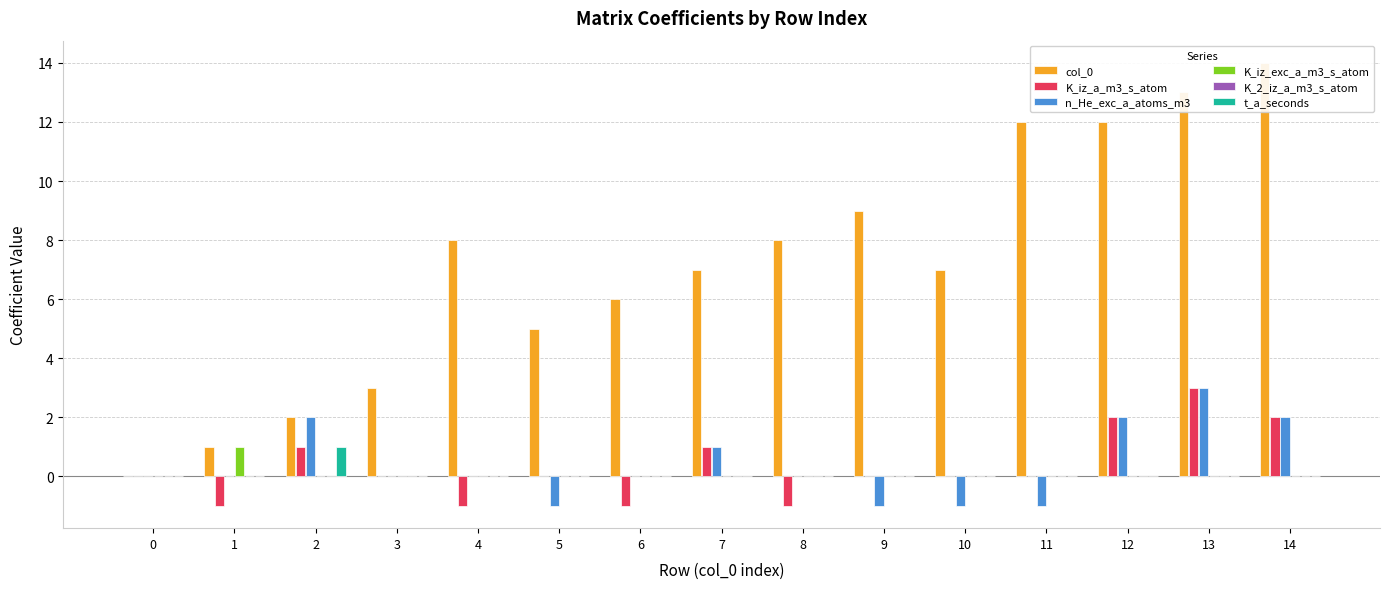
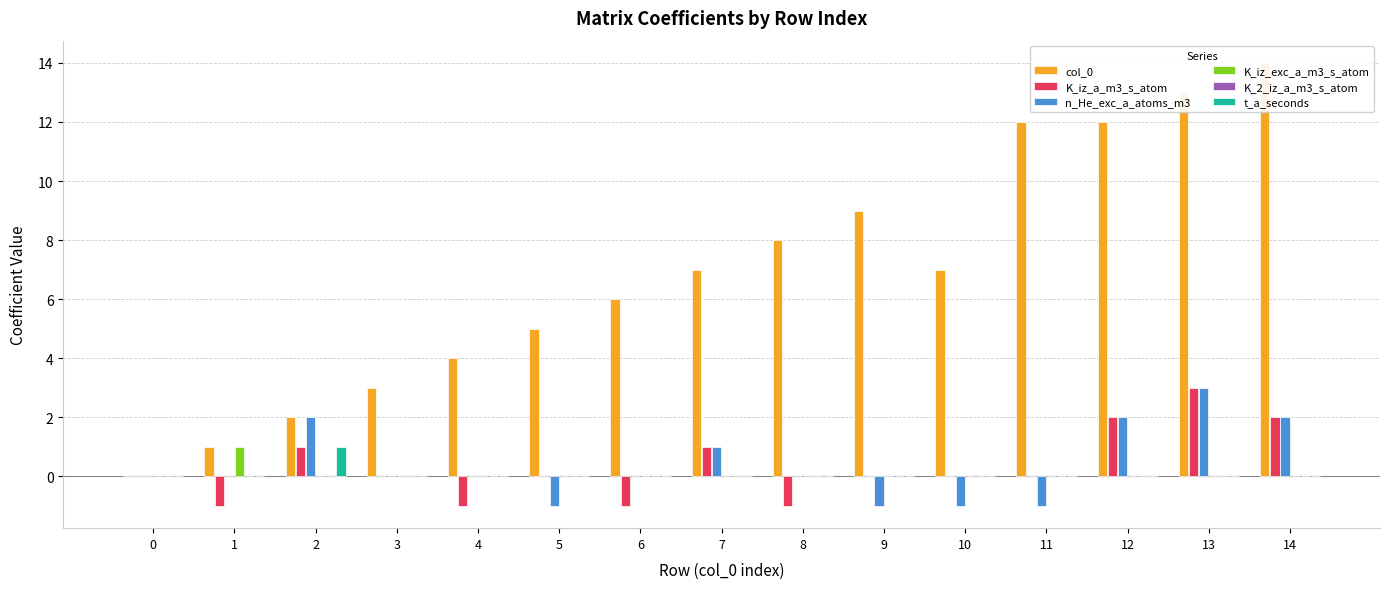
  {
    "col_0": {
      "0": 0,
      "1": 1,
      "2": 2,
      "3": 3,
-     "4": 8,
+     "4": 4,
      "5": 5,
      "6": 6,
      "7": 7,
      "8": 8,
      "9": 9,
      "10": 7,
      "11": 12,
      "12": 12
    },
    "K_iz_a_m3_s_atom": {
      "0": 0,
      "1": -1,
      "2": 1,
      "3": 0,
      "4": -1,
      "5": 0,
      "6": -1,
      "7": 1,
      "8": -1,
      "9": 0,
      "10": 0,
      "11": 0,
      "12": 2,
      "13": 3,
      "14": 2
    },
    "n_He_exc_a_atoms_m3": {
      "0": 0,
      "1": 0,
      "2": 2,
      "3": 0,
      "4": 0,
      "5": -1,
      "6": 0,
      "7": 1,
      "8": 0,
      "9": -1,
      "10": -1,
      "11": -1,
      "12": 2,
      "13": 3,
      "14": 2
    },
    "K_iz_exc_a_m3_s_atom": {
      "0": 0,
      "1": 1,
      "2": 0,
      "3": 0,
      "4": 0,
      "5": 0,
      "6": 0,
      "7": 0,
      "8": 0,
      "9": 0,
      "10": 0,
      "11": 0,
      "12": 0,
      "13": 0,
      "14": 0
    },
    "K_2_iz_a_m3_s_atom": {
      "0": 0,
      "1": 0,
      "2": 0,
      "3": 0,
      "4": 0,
      "5": 0,
      "6": 0,
      "7": 0,
      "8": 0,
      "9": 0,
      "10": 0,
      "11": 0,
      "12": 0,
      "13": 0,
      "14": 0
    },
    "t_a_seconds": {
      "0": 0,
      "1": 0,
      "2": 1,
      "3": 0,
      "4": 0,
      "5": 0,
      "6": 0,
      "7": 0,
      "8": 0,
      "9": 0,
      "10": 0,
      "11": 0,
      "12": 0,
      "13": 0,
      "14": 0
    }
  }
